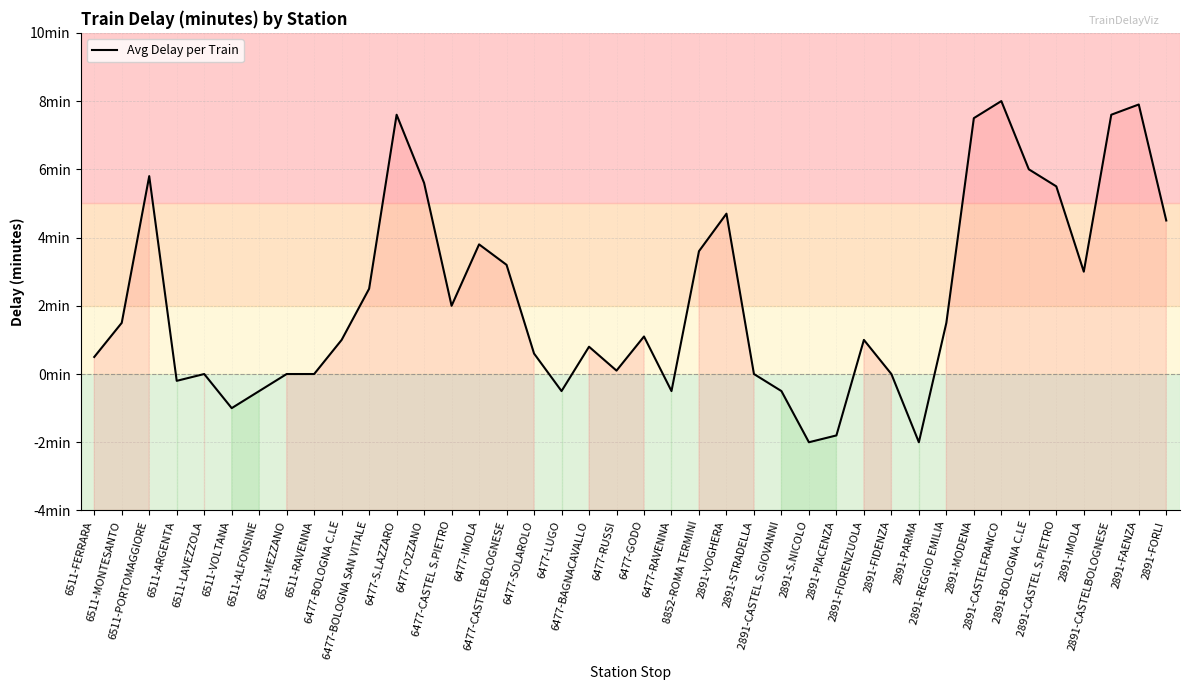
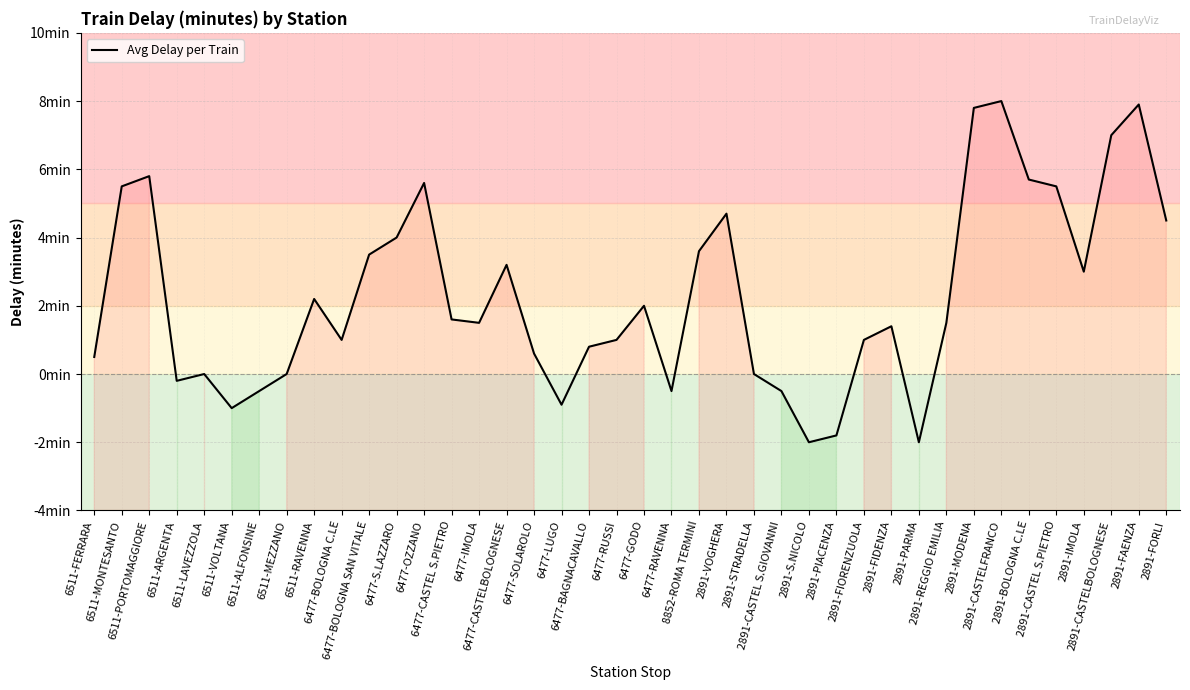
  {
    "6511-FERRARA": "0.5min",
-   "6511-MONTESANTO": "1.5min",
+   "6511-MONTESANTO": "5.5min",
    "6511-PORTOMAGGIORE": "5.8min",
    "6511-ARGENTA": "-0.2min",
    "6511-LAVEZZOLA": "0.0min",
    "6511-VOLTANA": "-1.0min",
    "6511-ALFONSINE": "-0.5min",
    "6511-MEZZANO": "0.0min",
-   "6511-RAVENNA": "0.0min",
+   "6511-RAVENNA": "2.2min",
    "6477-BOLOGNA C.LE": "1.0min",
-   "6477-BOLOGNA SAN VITALE": "2.5min",
-   "6477-S.LAZZARO": "7.6min",
+   "6477-BOLOGNA SAN VITALE": "3.5min",
+   "6477-S.LAZZARO": "4.0min",
    "6477-OZZANO": "5.6min",
-   "6477-CASTEL S.PIETRO": "2.0min",
-   "6477-IMOLA": "3.8min",
+   "6477-CASTEL S.PIETRO": "1.6min",
+   "6477-IMOLA": "1.5min",
    "6477-CASTELBOLOGNESE": "3.2min",
    "6477-SOLAROLO": "0.6min",
-   "6477-LUGO": "-0.5min",
+   "6477-LUGO": "-0.9min",
    "6477-BAGNACAVALLO": "0.8min",
-   "6477-RUSSI": "0.1min",
-   "6477-GODO": "1.1min",
+   "6477-RUSSI": "1.0min",
+   "6477-GODO": "2.0min",
    "6477-RAVENNA": "-0.5min",
    "8852-ROMA TERMINI": "3.6min",
    "2891-VOGHERA": "4.7min",
    "2891-STRADELLA": "0.0min",
    "2891-CASTEL S.GIOVANNI": "-0.5min",
    "2891-S.NICOLO": "-2.0min",
    "2891-PIACENZA": "-1.8min",
    "2891-FIORENZUOLA": "1.0min",
-   "2891-FIDENZA": "0.0min",
+   "2891-FIDENZA": "1.4min",
    "2891-PARMA": "-2.0min",
    "2891-REGGIO EMILIA": "1.5min",
-   "2891-MODENA": "7.5min",
+   "2891-MODENA": "7.8min",
    "2891-CASTELFRANCO": "8.0min",
-   "2891-BOLOGNA C.LE": "6.0min",
+   "2891-BOLOGNA C.LE": "5.7min",
    "2891-CASTEL S.PIETRO": "5.5min",
    "2891-IMOLA": "3.0min",
-   "2891-CASTELBOLOGNESE": "7.6min",
+   "2891-CASTELBOLOGNESE": "7.0min",
    "2891-FAENZA": "7.9min",
    "2891-FORLI": "4.5min"
  }
